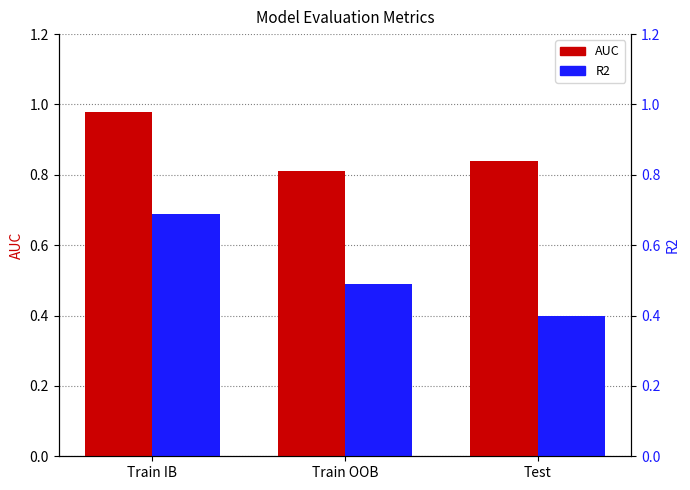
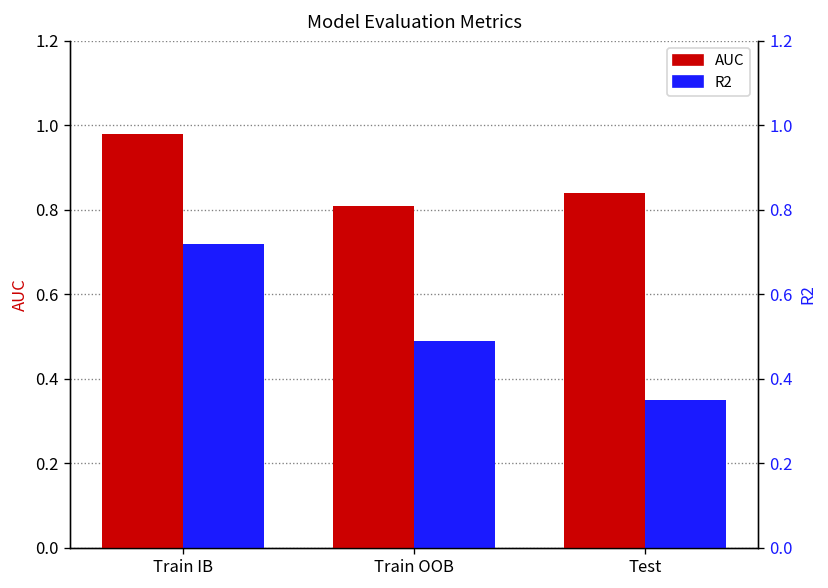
  {
    "AUC": {
      "Train IB": 0.98,
      "Train OOB": 0.81,
      "Test": 0.84
    },
    "R2": {
-     "Train IB": 0.69,
+     "Train IB": 0.72,
      "Train OOB": 0.49,
-     "Test": 0.40
+     "Test": 0.35
    }
  }
